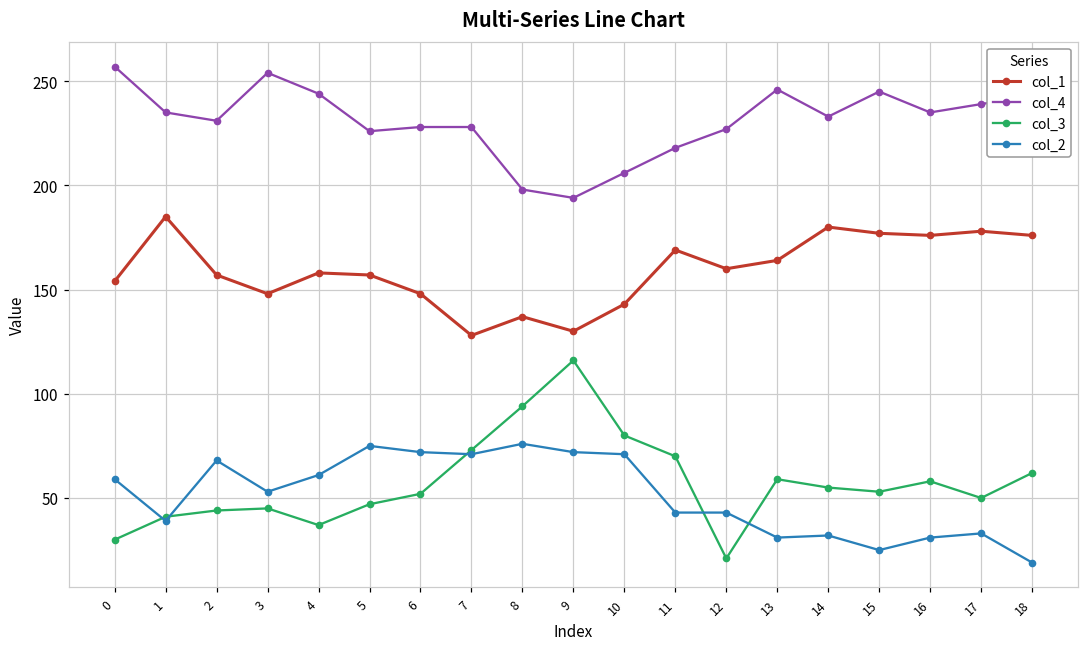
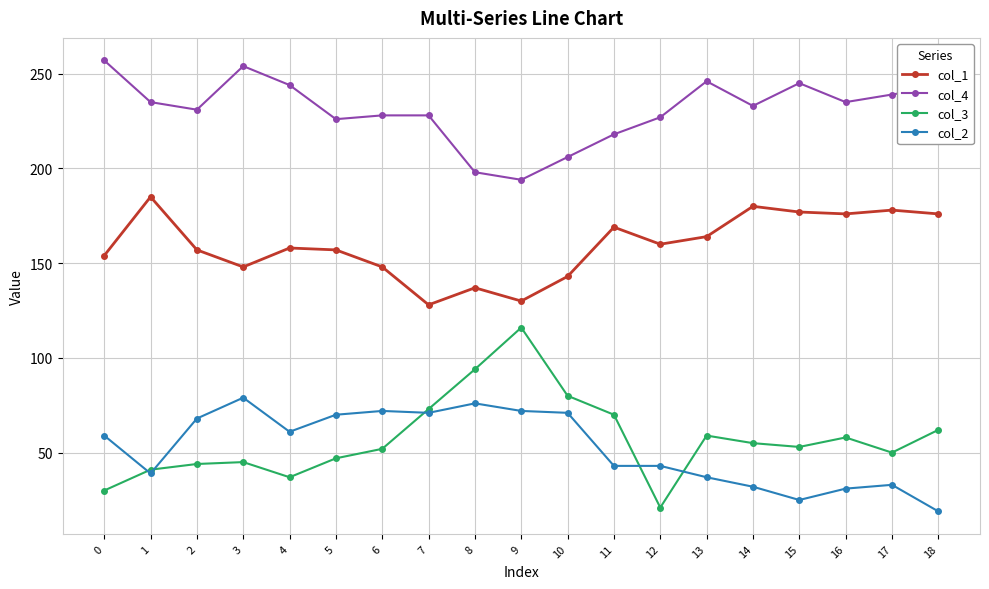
  {
    "col_1": {
      "0": 154,
      "1": 185,
      "2": 157,
      "3": 148,
      "4": 158,
      "5": 157,
      "6": 148,
      "7": 128,
      "8": 137,
      "9": 130,
      "10": 143,
      "11": 169,
      "12": 160,
      "13": 164,
      "14": 180,
      "15": 177,
      "16": 176,
      "17": 178,
      "18": 176
    },
    "col_4": {
      "0": 257,
      "1": 235,
      "2": 231,
      "3": 254,
      "4": 244,
      "5": 226,
      "6": 228,
      "7": 228,
      "8": 198,
      "9": 194,
      "10": 206,
      "11": 218,
      "12": 227,
      "13": 246,
      "14": 233,
      "15": 245,
      "16": 235,
      "17": 239
    },
    "col_3": {
      "0": 30,
      "1": 41,
      "2": 44,
      "3": 45,
      "4": 37,
      "5": 47,
      "6": 52,
      "7": 73,
      "8": 94,
      "9": 116,
      "10": 80,
      "11": 70,
      "12": 21,
      "13": 59,
      "14": 55,
      "15": 53,
      "16": 58,
      "17": 50,
      "18": 62
    },
    "col_2": {
      "0": 59,
      "1": 39,
      "2": 68,
-     "3": 53,
+     "3": 79,
      "4": 61,
-     "5": 75,
+     "5": 70,
      "6": 72,
      "7": 71,
      "8": 76,
      "9": 72,
      "10": 71,
      "11": 43,
      "12": 43,
-     "13": 31,
+     "13": 37,
      "14": 32,
      "15": 25,
      "16": 31,
      "17": 33,
      "18": 19
    }
  }
